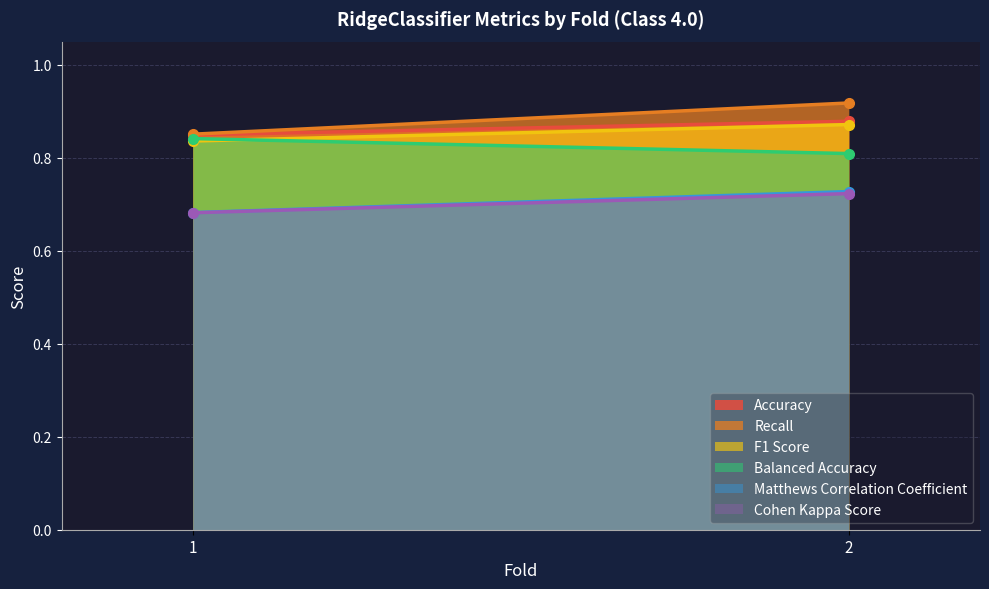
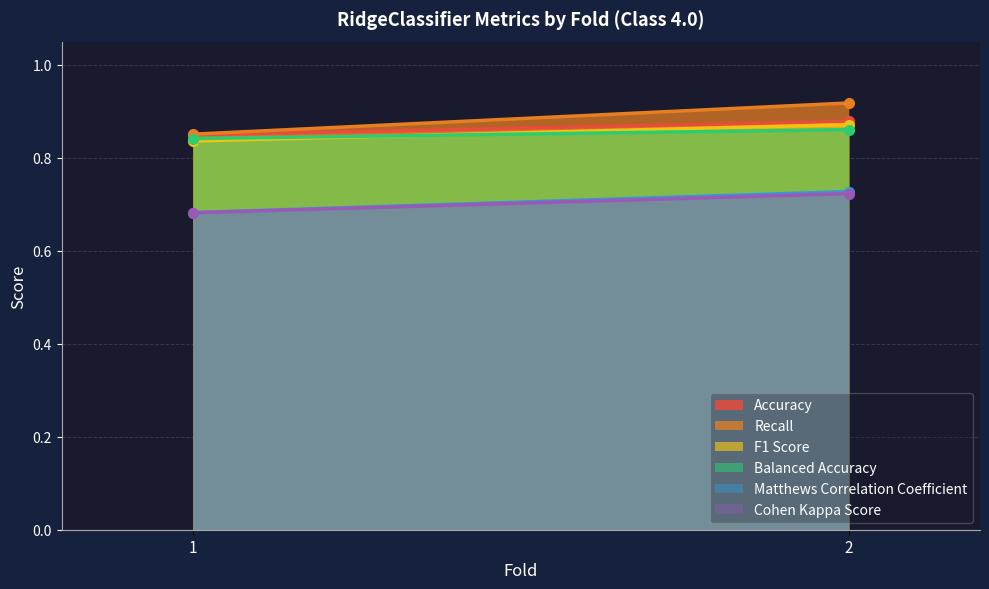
  {
    "Balanced Accuracy": {
-     "2": 0.81
+     "2": 0.86
    }
  }
